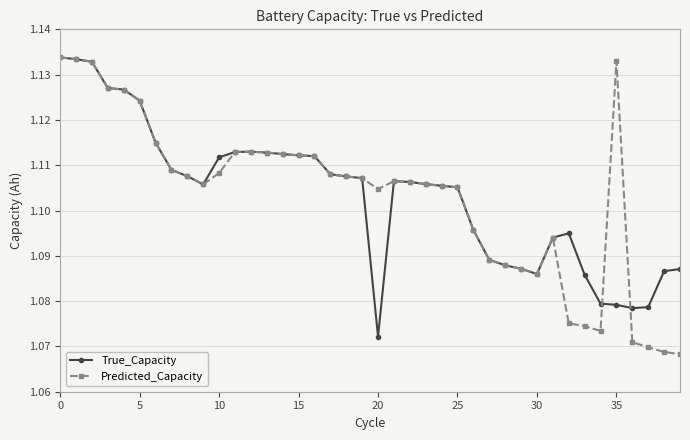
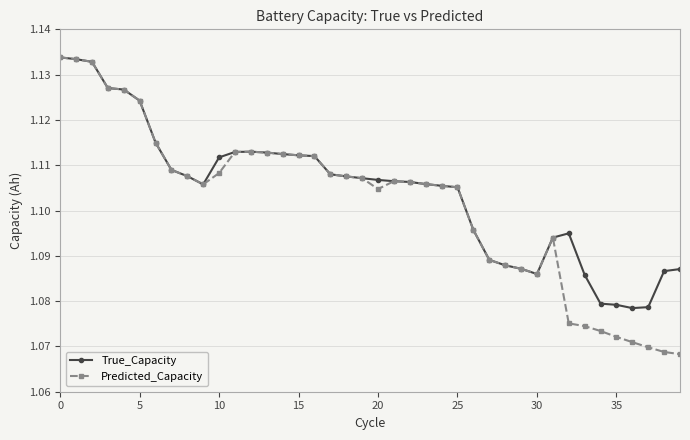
  {
    "True_Capacity": {
      "10": 1.112,
-     "20": 1.072,
+     "20": 1.107,
      "35": 1.079
    },
    "Predicted_Capacity": {
      "10": 1.108,
      "20": 1.105,
-     "35": 1.133
+     "35": 1.072
    }
  }
